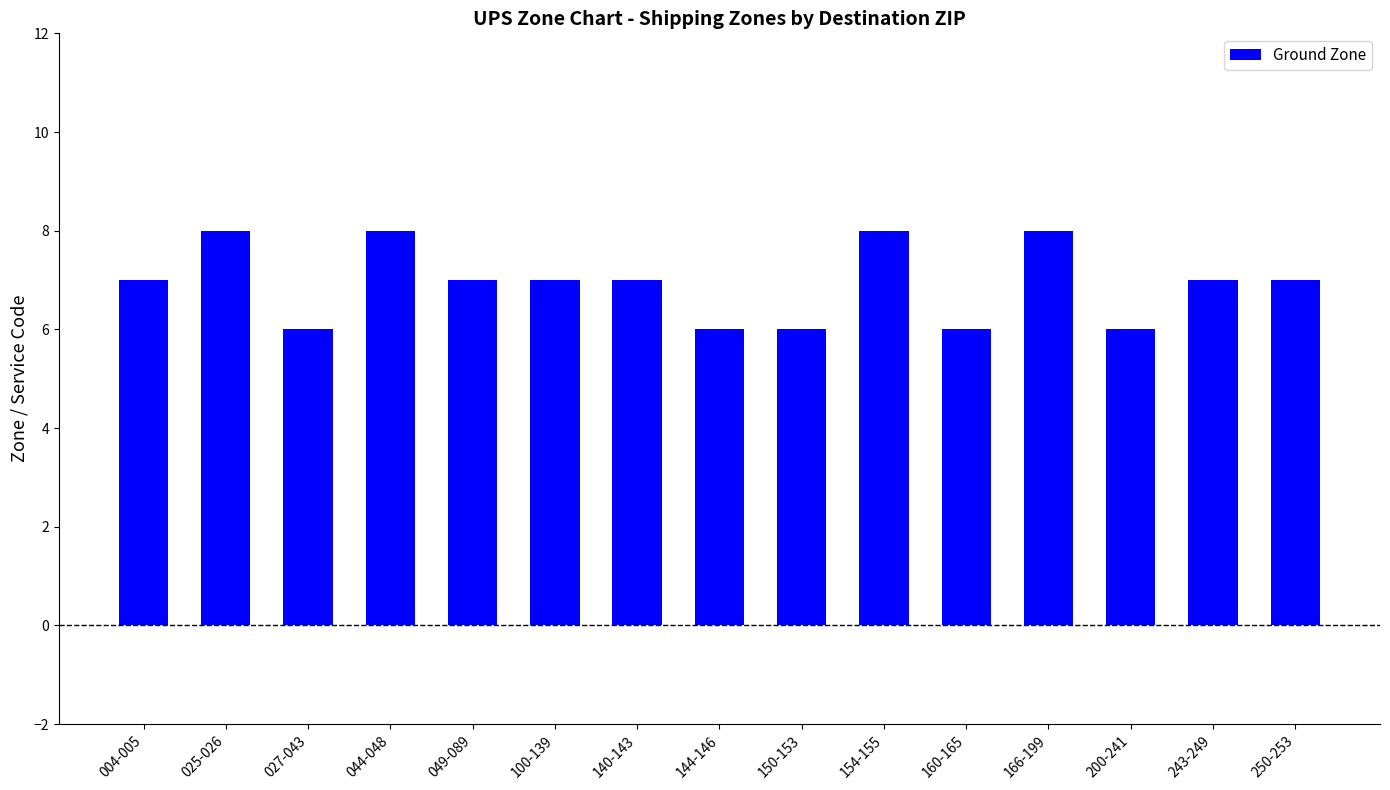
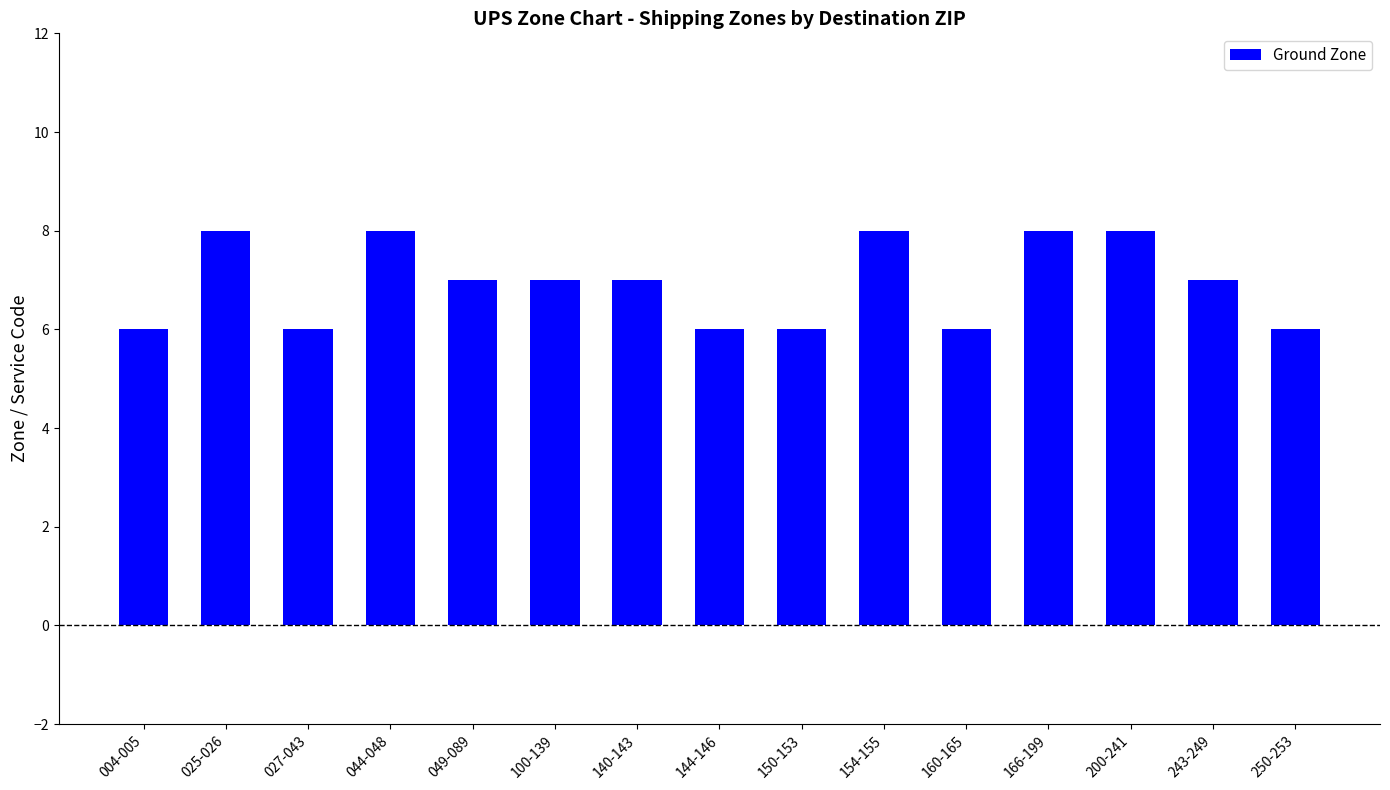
  {
-   "004-005": 7,
+   "004-005": 6,
    "025-026": 8,
    "027-043": 6,
    "044-048": 8,
    "049-089": 7,
    "100-139": 7,
    "140-143": 7,
    "144-146": 6,
    "150-153": 6,
    "154-155": 8,
    "160-165": 6,
    "166-199": 8,
-   "200-241": 6,
+   "200-241": 8,
    "243-249": 7,
-   "250-253": 7
+   "250-253": 6
  }
